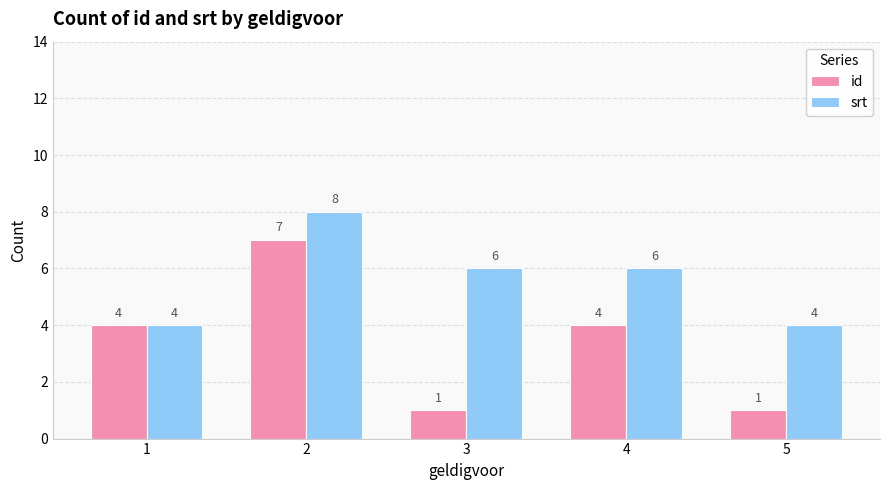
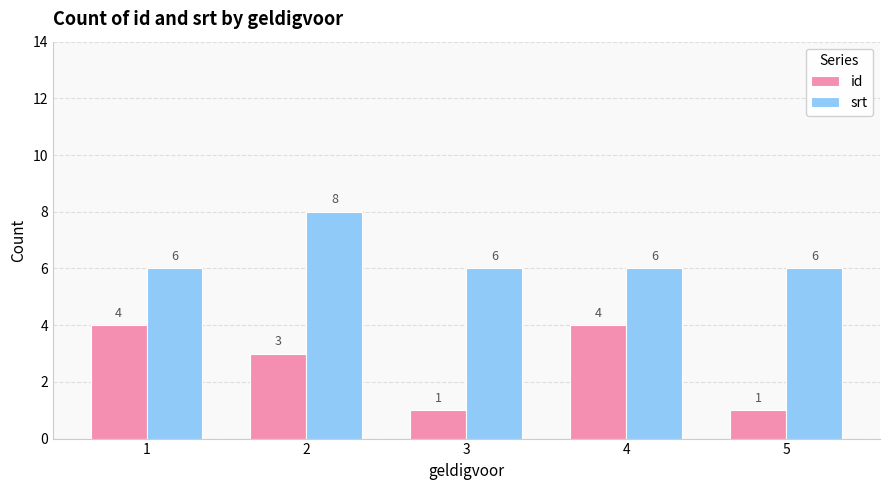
  {
    "id": {
      "1": 4,
-     "2": 7,
+     "2": 3,
      "3": 1,
      "4": 4,
      "5": 1
    },
    "srt": {
-     "1": 4,
+     "1": 6,
      "2": 8,
      "3": 6,
      "4": 6,
-     "5": 4
+     "5": 6
    }
  }
